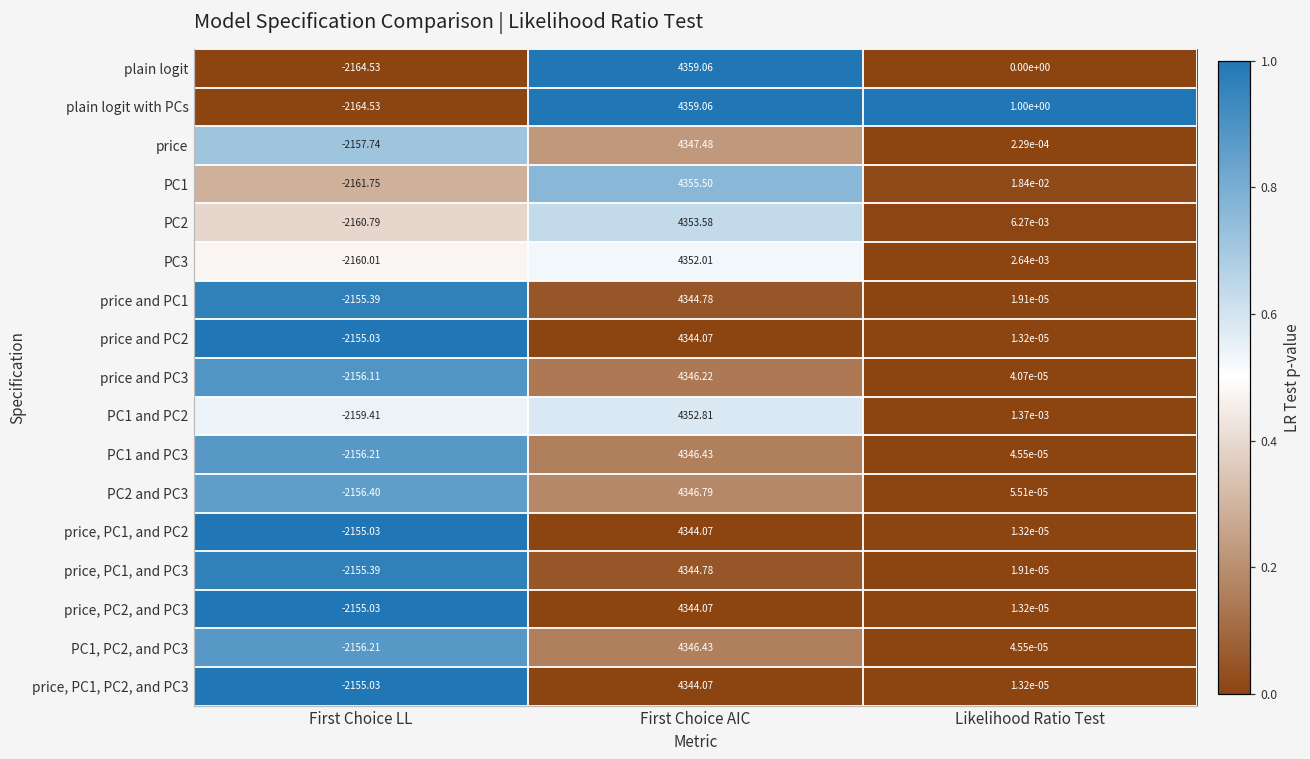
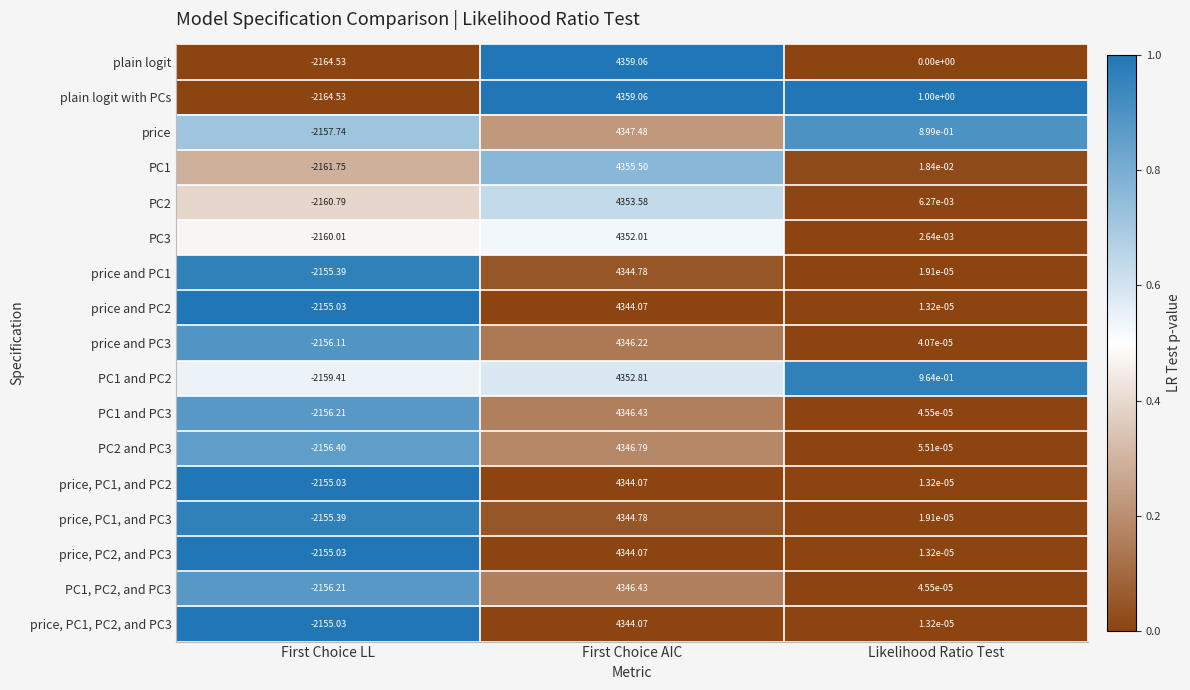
  {
    "plain logit": {
      "First Choice LL": "-2164.53",
      "First Choice AIC": "4359.06",
      "Likelihood Ratio Test": "0.00e+00"
    },
    "plain logit with PCs": {
      "First Choice LL": "-2164.53",
      "First Choice AIC": "4359.06",
      "Likelihood Ratio Test": "1.00e+00"
    },
    "price": {
      "First Choice LL": "-2157.74",
      "First Choice AIC": "4347.48",
-     "Likelihood Ratio Test": "2.29e-04"
+     "Likelihood Ratio Test": "8.99e-01"
    },
    "PC1": {
      "First Choice LL": "-2161.75",
      "First Choice AIC": "4355.50",
      "Likelihood Ratio Test": "1.84e-02"
    },
    "PC2": {
      "First Choice LL": "-2160.79",
      "First Choice AIC": "4353.58",
      "Likelihood Ratio Test": "6.27e-03"
    },
    "PC3": {
      "First Choice LL": "-2160.01",
      "First Choice AIC": "4352.01",
      "Likelihood Ratio Test": "2.64e-03"
    },
    "price and PC1": {
      "First Choice LL": "-2155.39",
      "First Choice AIC": "4344.78",
      "Likelihood Ratio Test": "1.91e-05"
    },
    "price and PC2": {
      "First Choice LL": "-2155.03",
      "First Choice AIC": "4344.07",
      "Likelihood Ratio Test": "1.32e-05"
    },
    "price and PC3": {
      "First Choice LL": "-2156.11",
      "First Choice AIC": "4346.22",
      "Likelihood Ratio Test": "4.07e-05"
    },
    "PC1 and PC2": {
      "First Choice LL": "-2159.41",
      "First Choice AIC": "4352.81",
-     "Likelihood Ratio Test": "1.37e-03"
+     "Likelihood Ratio Test": "9.64e-01"
    },
    "PC1 and PC3": {
      "First Choice LL": "-2156.21",
      "First Choice AIC": "4346.43",
      "Likelihood Ratio Test": "4.55e-05"
    },
    "PC2 and PC3": {
      "First Choice LL": "-2156.40",
      "First Choice AIC": "4346.79",
      "Likelihood Ratio Test": "5.51e-05"
    },
    "price, PC1, and PC2": {
      "First Choice LL": "-2155.03",
      "First Choice AIC": "4344.07",
      "Likelihood Ratio Test": "1.32e-05"
    },
    "price, PC1, and PC3": {
      "First Choice LL": "-2155.39",
      "First Choice AIC": "4344.78",
      "Likelihood Ratio Test": "1.91e-05"
    },
    "price, PC2, and PC3": {
      "First Choice LL": "-2155.03",
      "First Choice AIC": "4344.07",
      "Likelihood Ratio Test": "1.32e-05"
    },
    "PC1, PC2, and PC3": {
      "First Choice LL": "-2156.21",
      "First Choice AIC": "4346.43",
      "Likelihood Ratio Test": "4.55e-05"
    },
    "price, PC1, PC2, and PC3": {
      "First Choice LL": "-2155.03",
      "First Choice AIC": "4344.07",
      "Likelihood Ratio Test": "1.32e-05"
    }
  }
